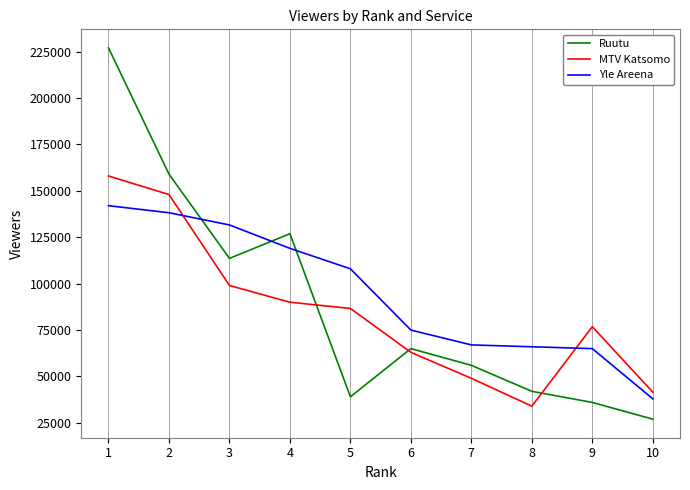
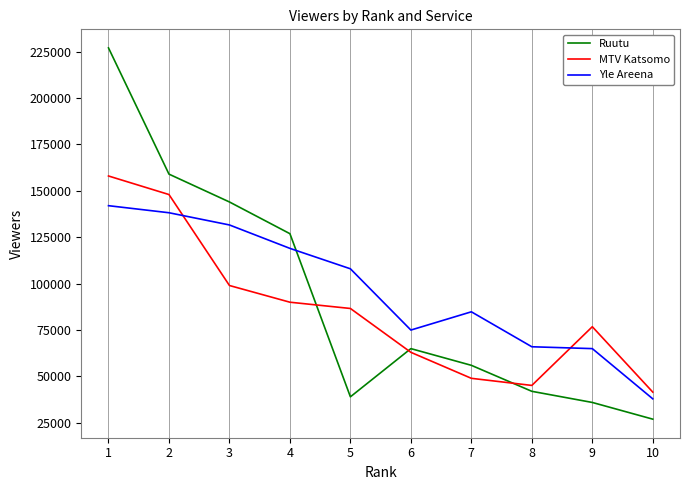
  {
    "Ruutu": {
      "1": 227000,
      "2": 159000,
-     "3": 114000,
+     "3": 144000,
      "4": 127000,
      "5": 39000,
      "6": 65000,
      "7": 56000,
      "8": 42000,
      "9": 36000,
      "10": 27000
    },
    "MTV Katsomo": {
      "1": 158000,
      "2": 148000,
      "3": 99000,
      "4": 90000,
      "5": 87000,
      "6": 63000,
      "7": 49000,
-     "8": 34000,
+     "8": 45000,
      "9": 77000,
      "10": 42000
    },
    "Yle Areena": {
      "1": 142000,
      "2": 138000,
      "3": 132000,
      "4": 119000,
      "5": 108000,
      "6": 75000,
-     "7": 67000,
+     "7": 85000,
      "8": 66000,
      "9": 65000,
      "10": 38000
    }
  }
